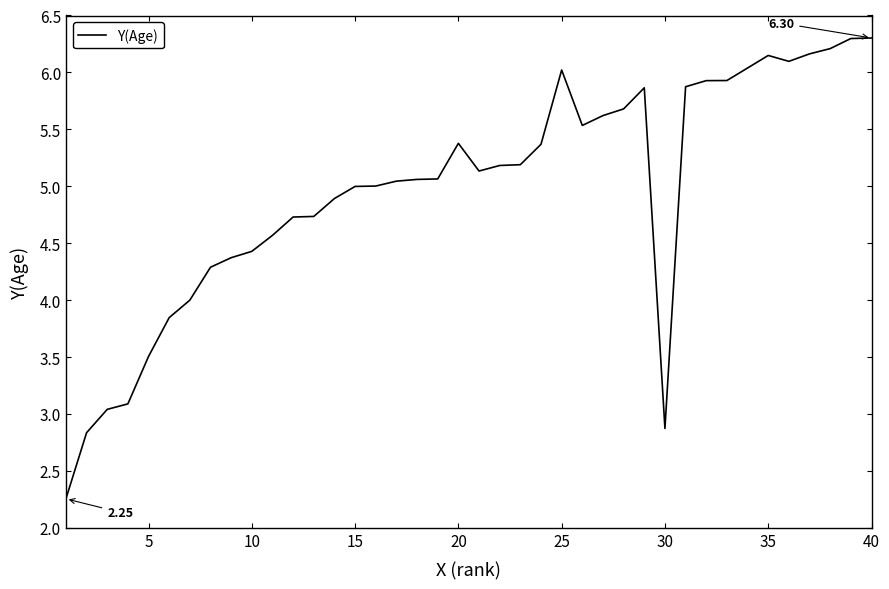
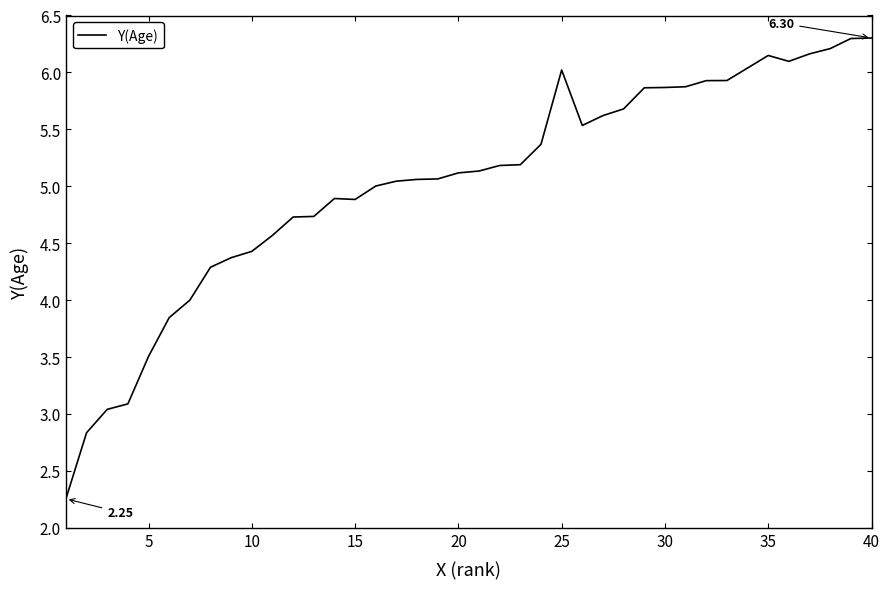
  {
    "5": 3.51,
    "10": 4.43,
-   "15": 5.00,
-   "20": 5.38,
+   "15": 4.88,
+   "20": 5.12,
    "25": 6.02,
-   "30": 2.87,
+   "30": 5.87,
    "35": 6.15,
    "40": 6.30
  }
